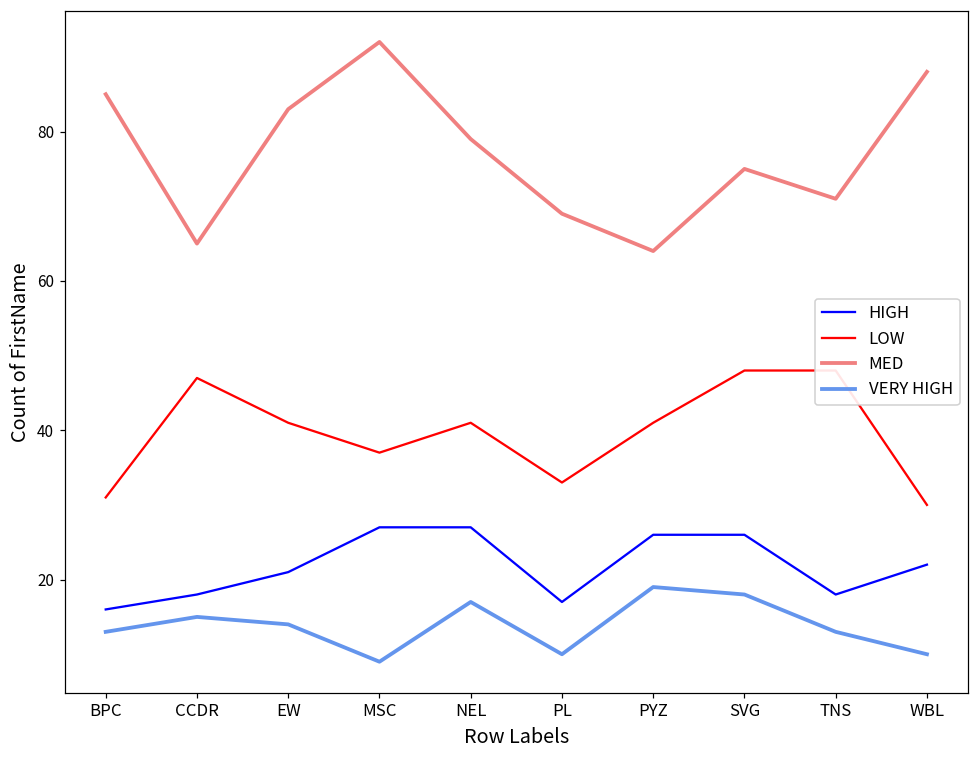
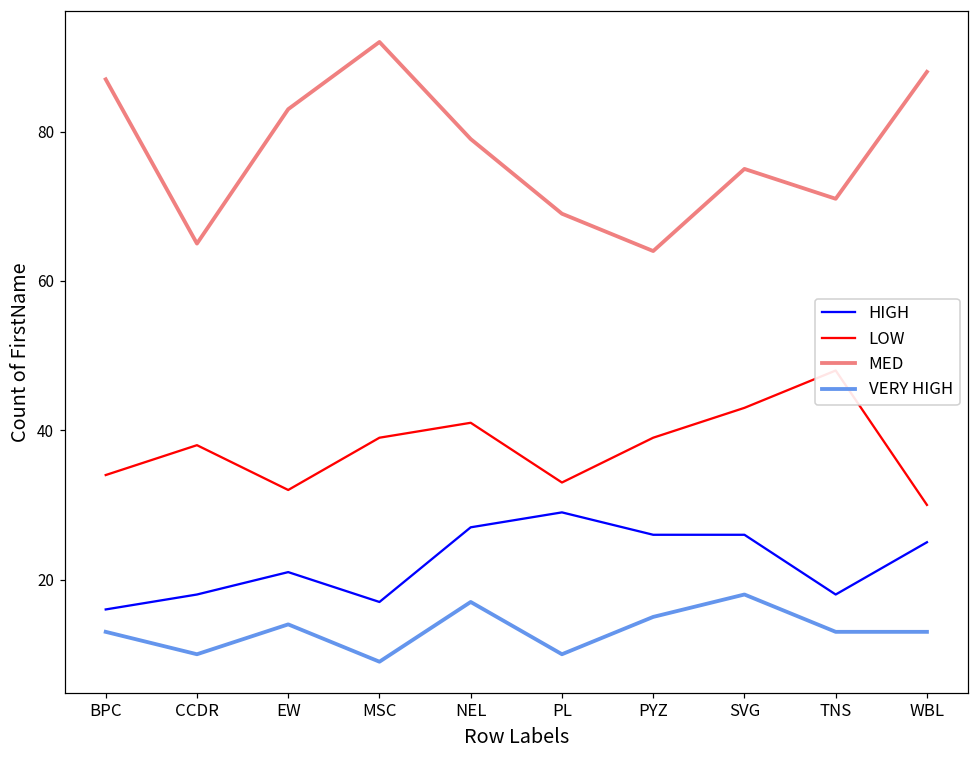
  {
    "HIGH": {
      "BPC": 16,
      "CCDR": 18,
      "EW": 21,
-     "MSC": 27,
+     "MSC": 17,
      "NEL": 27,
-     "PL": 17,
+     "PL": 29,
      "PYZ": 26,
      "SVG": 26,
      "TNS": 18,
-     "WBL": 22
+     "WBL": 25
    },
    "LOW": {
-     "BPC": 31,
-     "CCDR": 47,
-     "EW": 41,
-     "MSC": 37,
+     "BPC": 34,
+     "CCDR": 38,
+     "EW": 32,
+     "MSC": 39,
      "NEL": 41,
      "PL": 33,
-     "PYZ": 41,
-     "SVG": 48,
+     "PYZ": 39,
+     "SVG": 43,
      "WBL": 30
    },
    "MED": {
-     "BPC": 85,
+     "BPC": 87,
      "CCDR": 65,
      "EW": 83,
      "MSC": 92,
      "NEL": 79,
      "PL": 69,
      "PYZ": 64,
      "SVG": 75,
      "TNS": 71,
      "WBL": 88
    },
    "VERY HIGH": {
      "BPC": 13,
-     "CCDR": 15,
+     "CCDR": 10,
      "EW": 14,
      "MSC": 9,
      "NEL": 17,
      "PL": 10,
-     "PYZ": 19,
+     "PYZ": 15,
      "SVG": 18,
      "TNS": 13,
-     "WBL": 10
+     "WBL": 13
    }
  }
